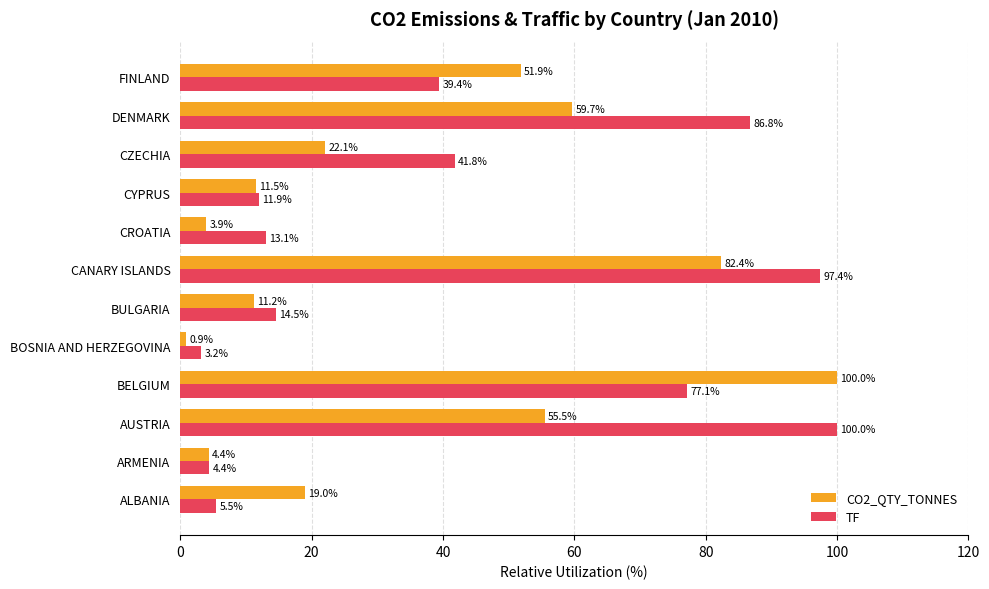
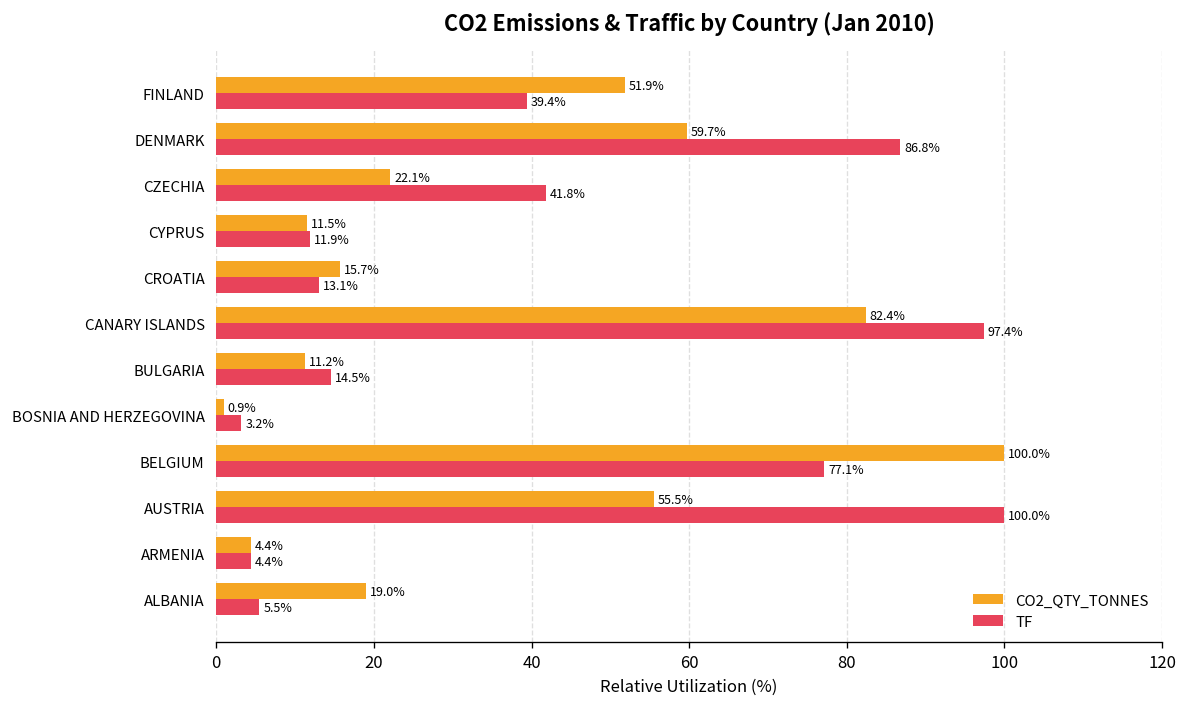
  {
    "CO2_QTY_TONNES": {
      "FINLAND": "51.9%",
      "DENMARK": "59.7%",
      "CZECHIA": "22.1%",
      "CYPRUS": "11.5%",
-     "CROATIA": "3.9%",
+     "CROATIA": "15.7%",
      "CANARY ISLANDS": "82.4%",
      "BULGARIA": "11.2%",
      "BOSNIA AND HERZEGOVINA": "0.9%",
      "BELGIUM": "100.0%",
      "AUSTRIA": "55.5%",
      "ARMENIA": "4.4%",
      "ALBANIA": "19.0%"
    },
    "TF": {
      "FINLAND": "39.4%",
      "DENMARK": "86.8%",
      "CZECHIA": "41.8%",
      "CYPRUS": "11.9%",
      "CROATIA": "13.1%",
      "CANARY ISLANDS": "97.4%",
      "BULGARIA": "14.5%",
      "BOSNIA AND HERZEGOVINA": "3.2%",
      "BELGIUM": "77.1%",
      "AUSTRIA": "100.0%",
      "ARMENIA": "4.4%",
      "ALBANIA": "5.5%"
    }
  }
